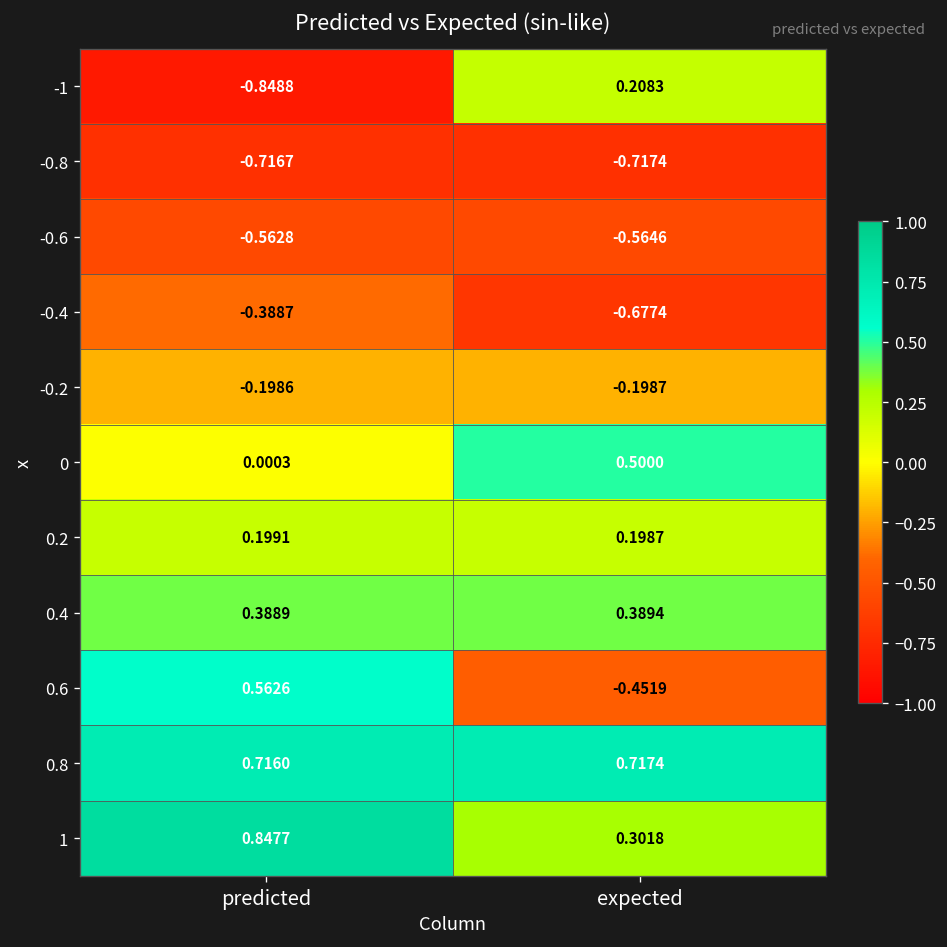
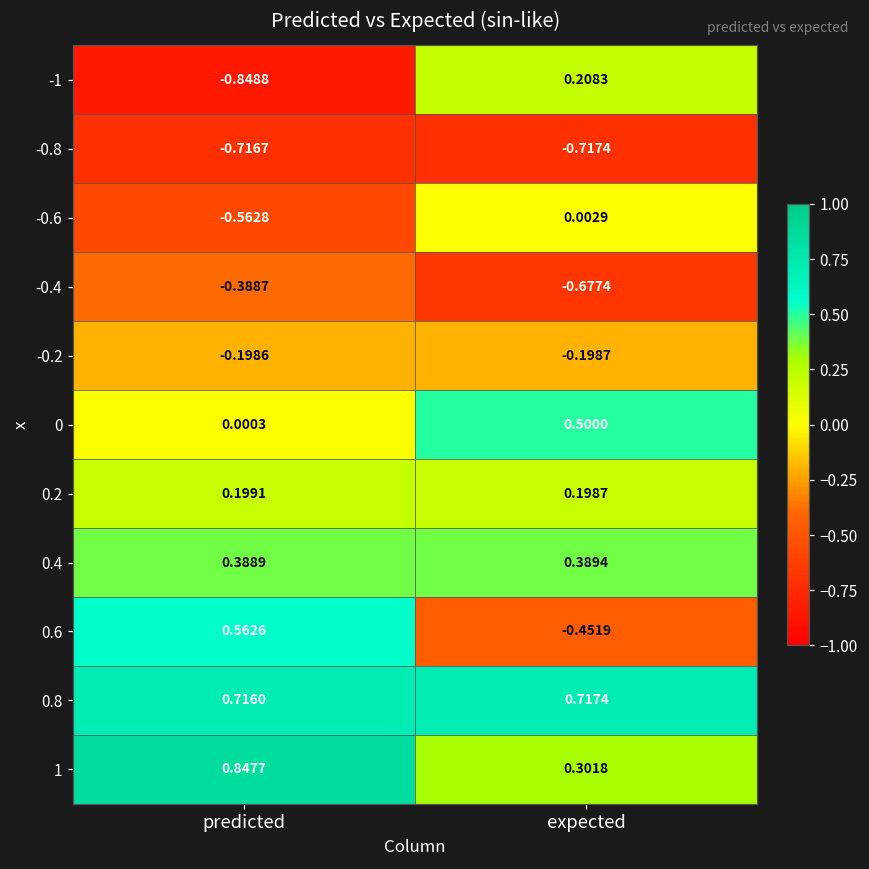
  {
    "-1": {
      "predicted": -0.8488,
      "expected": 0.2083
    },
    "-0.8": {
      "predicted": -0.7167,
      "expected": -0.7174
    },
    "-0.6": {
      "predicted": -0.5628,
-     "expected": -0.5646
+     "expected": 0.0029
    },
    "-0.4": {
      "predicted": -0.3887,
      "expected": -0.6774
    },
    "-0.2": {
      "predicted": -0.1986,
      "expected": -0.1987
    },
    "0": {
      "predicted": 0.0003,
      "expected": 0.5000
    },
    "0.2": {
      "predicted": 0.1991,
      "expected": 0.1987
    },
    "0.4": {
      "predicted": 0.3889,
      "expected": 0.3894
    },
    "0.6": {
      "predicted": 0.5626,
      "expected": -0.4519
    },
    "0.8": {
      "predicted": 0.7160,
      "expected": 0.7174
    },
    "1": {
      "predicted": 0.8477,
      "expected": 0.3018
    }
  }
